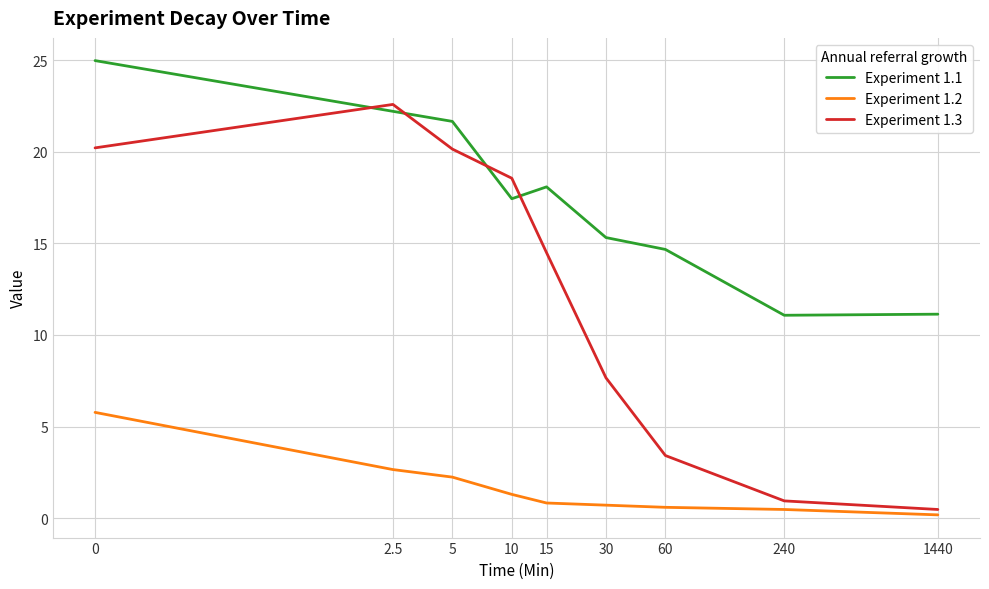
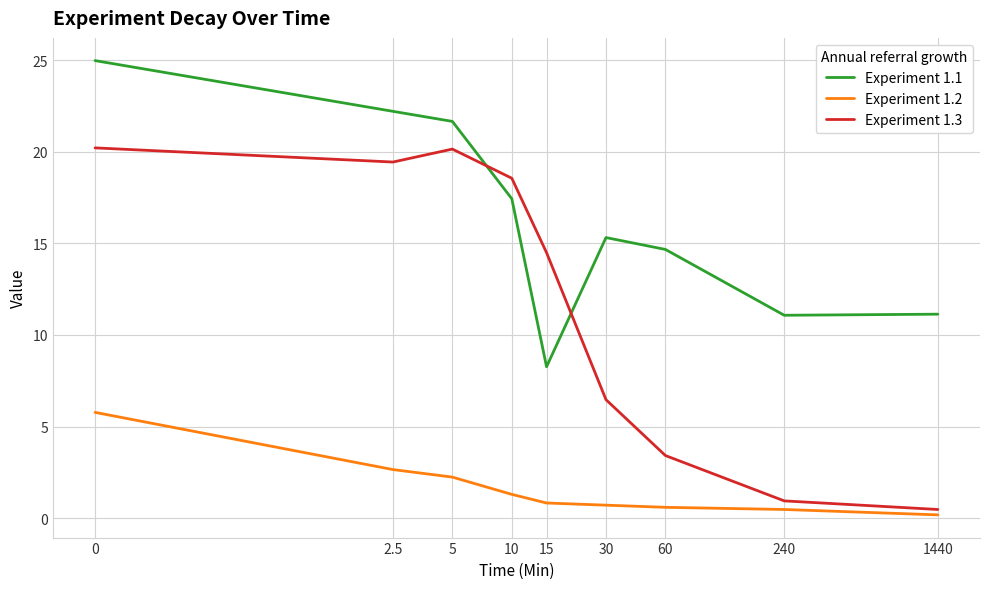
  {
    "Experiment 1.1": {
      "0": 25.0,
      "2.5": 22.2,
      "5": 21.7,
      "10": 17.4,
-     "15": 18.1,
+     "15": 8.3,
      "30": 15.3,
      "60": 14.7,
      "240": 11.1,
      "1440": 11.1
    },
    "Experiment 1.2": {
      "0": 5.8,
      "2.5": 2.7,
      "5": 2.2,
      "10": 1.3,
      "15": 0.8,
      "30": 0.7,
      "60": 0.6,
      "240": 0.5,
      "1440": 0.2
    },
    "Experiment 1.3": {
      "0": 20.2,
-     "2.5": 22.6,
+     "2.5": 19.4,
      "5": 20.1,
      "10": 18.6,
      "15": 14.5,
-     "30": 7.7,
+     "30": 6.5,
      "60": 3.4,
      "240": 0.9,
      "1440": 0.5
    }
  }
